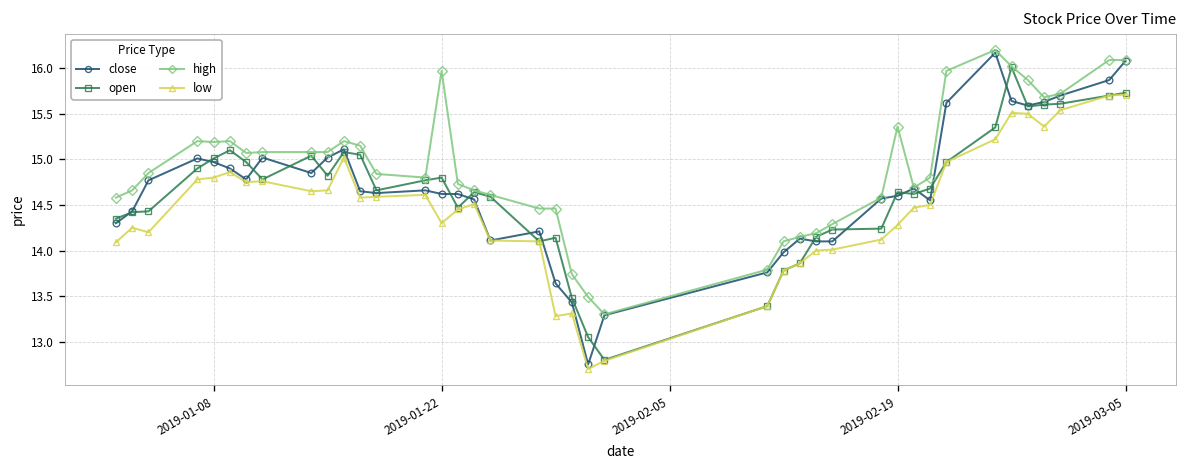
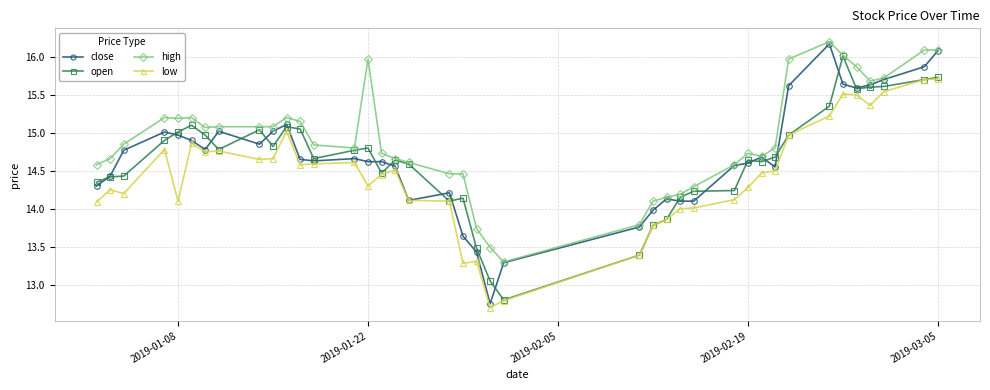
  {
    "high": {
      "2019-01-08": 15.2,
      "2019-01-22": 16.0,
-     "2019-02-19": 15.4
+     "2019-02-19": 14.7
    },
    "low": {
-     "2019-01-08": 14.8,
+     "2019-01-08": 14.1,
      "2019-01-22": 14.3,
      "2019-02-19": 14.3
    }
  }
